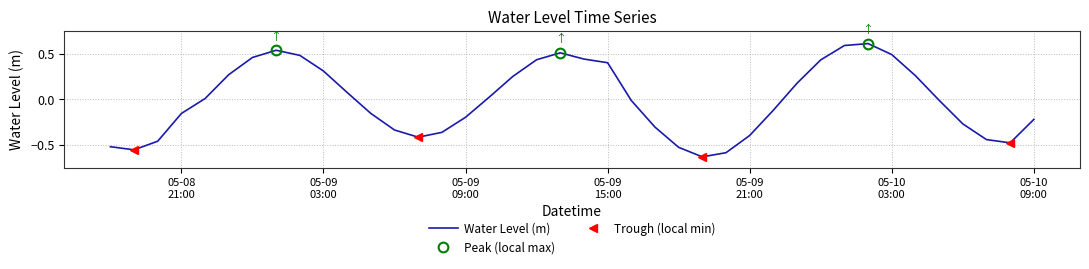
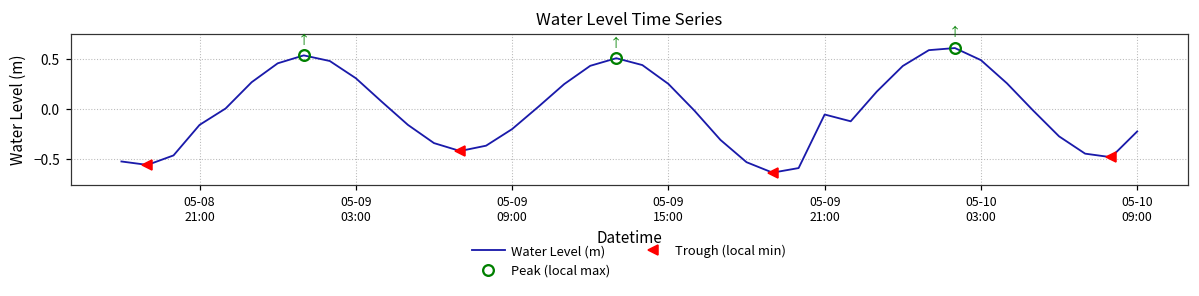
  {
    "Water Level (m)": {
      "05-08 21:00": -0.2,
      "05-09 03:00": 0.3,
      "05-09 09:00": -0.2,
-     "05-09 15:00": 0.4,
-     "05-09 21:00": -0.4,
+     "05-09 15:00": 0.3,
+     "05-09 21:00": -0.1,
      "05-10 03:00": 0.5,
      "05-10 09:00": -0.2
    }
  }
